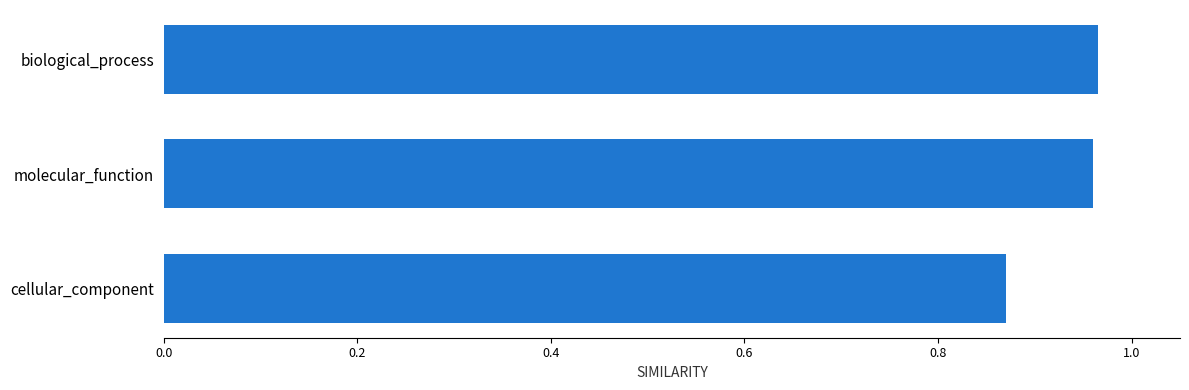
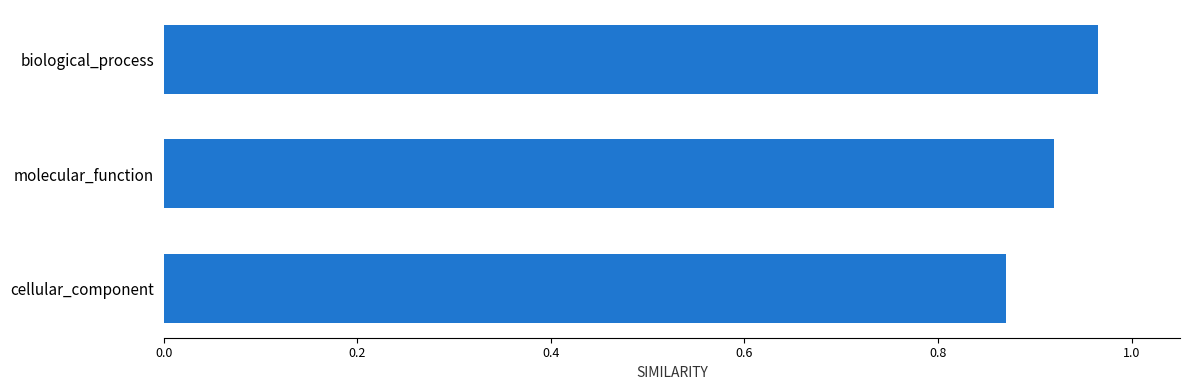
  {
    "biological_process": 0.97,
-   "molecular_function": 0.96,
+   "molecular_function": 0.92,
    "cellular_component": 0.87
  }
